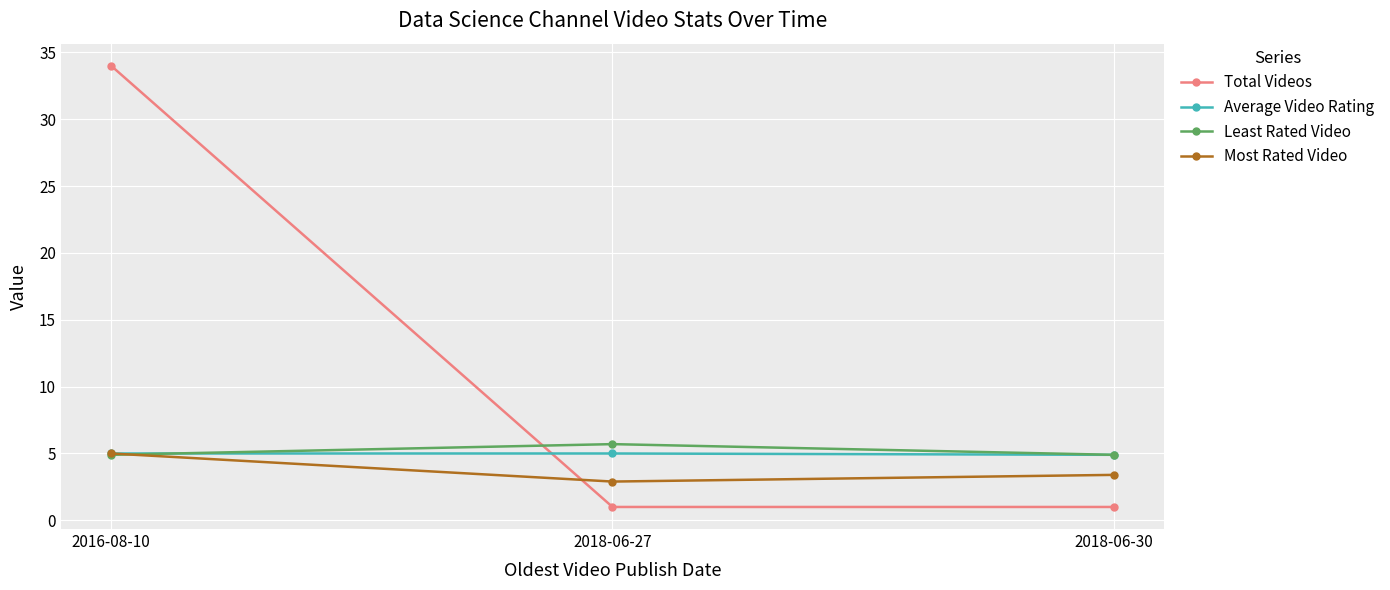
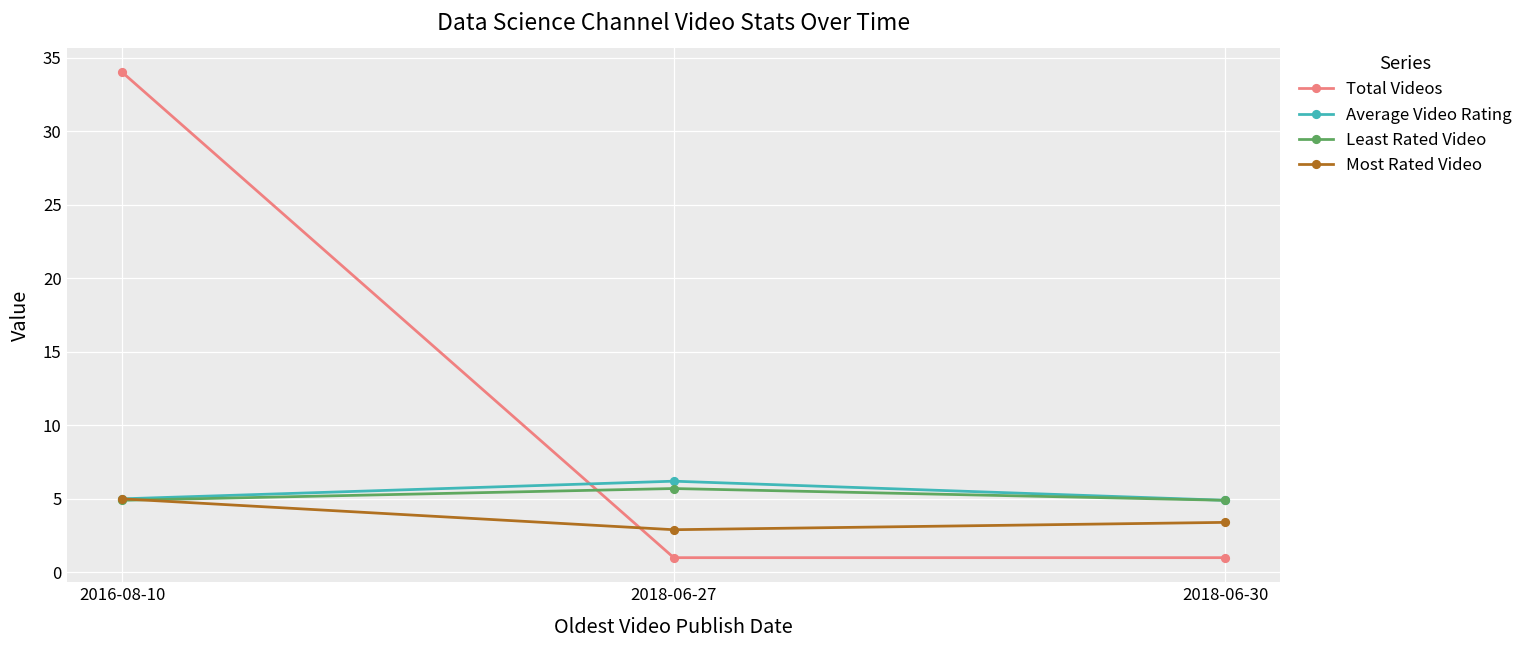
  {
    "Total Videos": {
      "2016-08-10": 34.0,
      "2018-06-27": 1.0,
      "2018-06-30": 1.0
    },
    "Average Video Rating": {
-     "2018-06-27": 5.0
+     "2018-06-27": 6.2
    },
    "Least Rated Video": {
      "2018-06-27": 5.7
    },
    "Most Rated Video": {
      "2018-06-27": 2.9,
      "2018-06-30": 3.4
    }
  }
